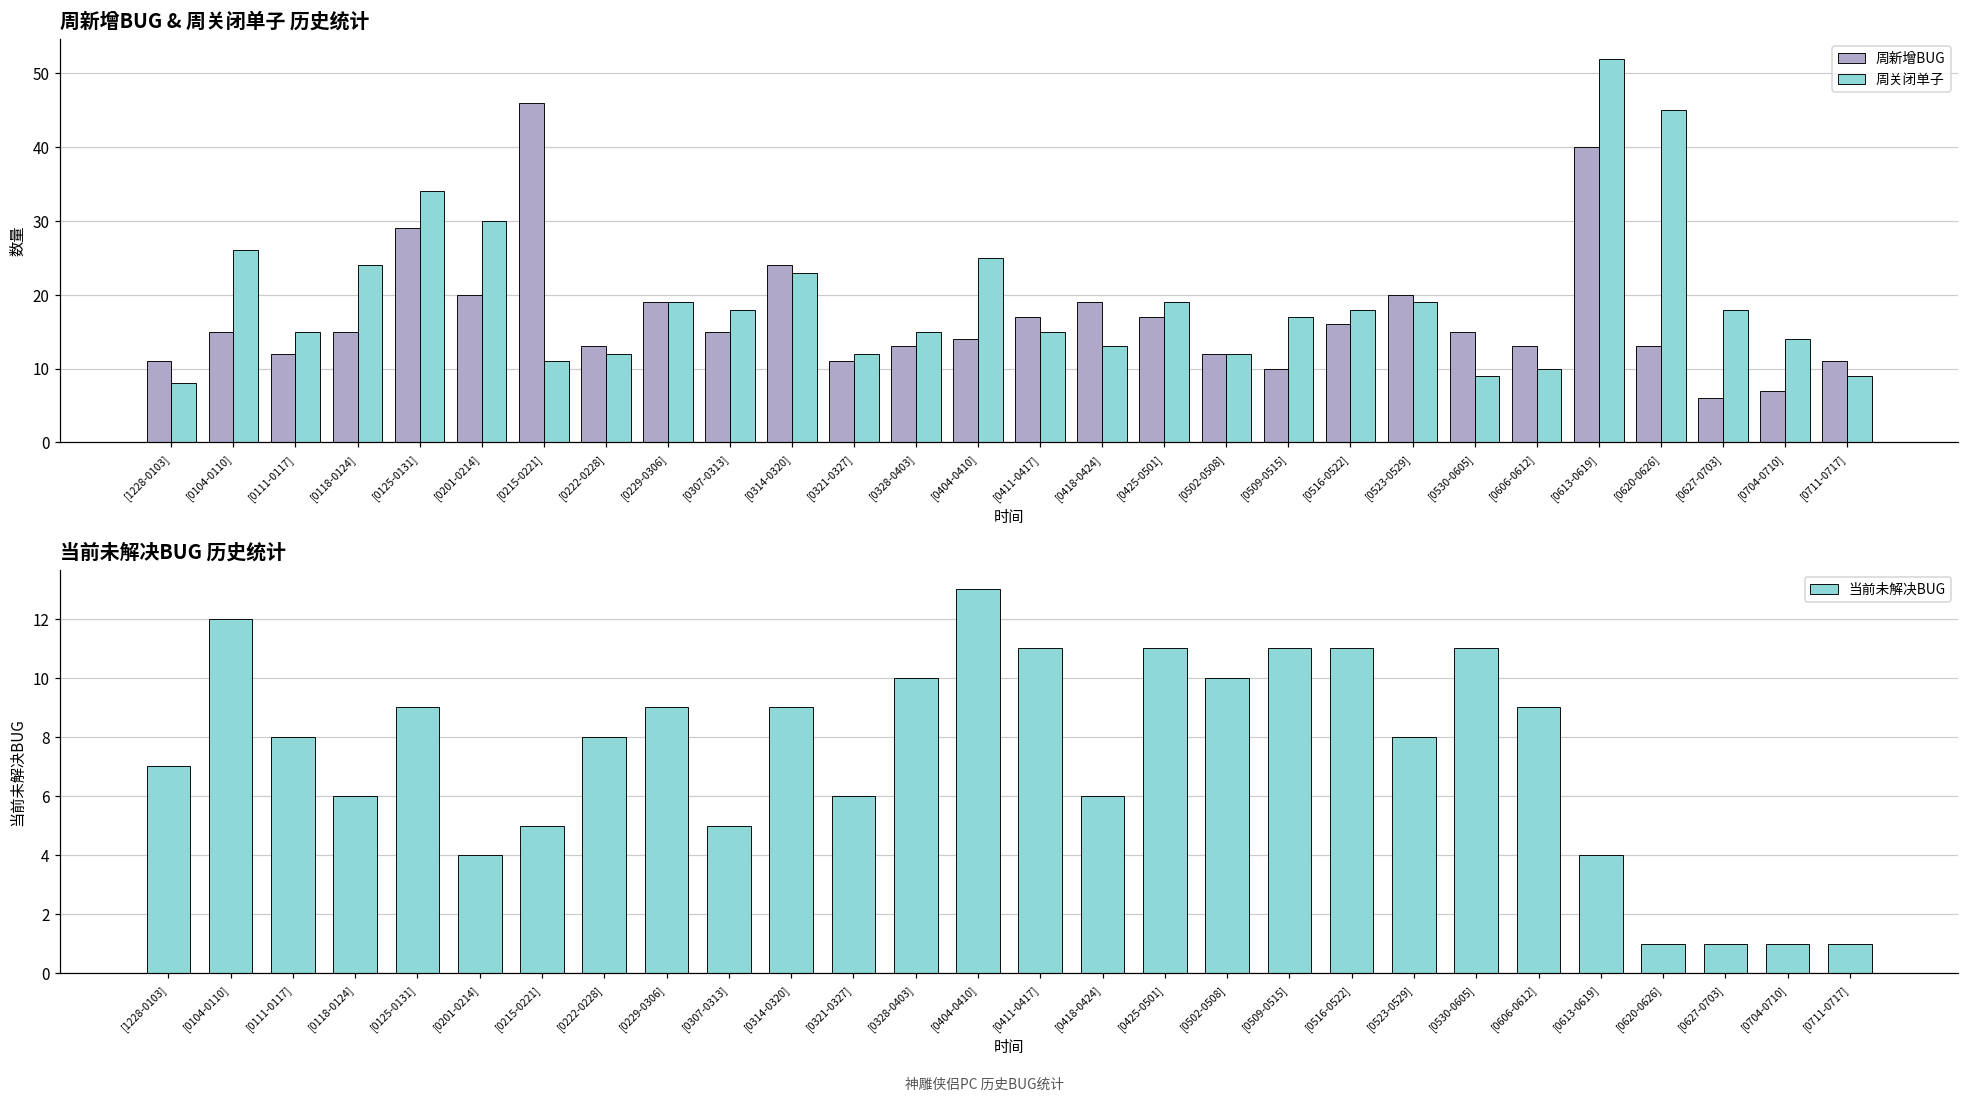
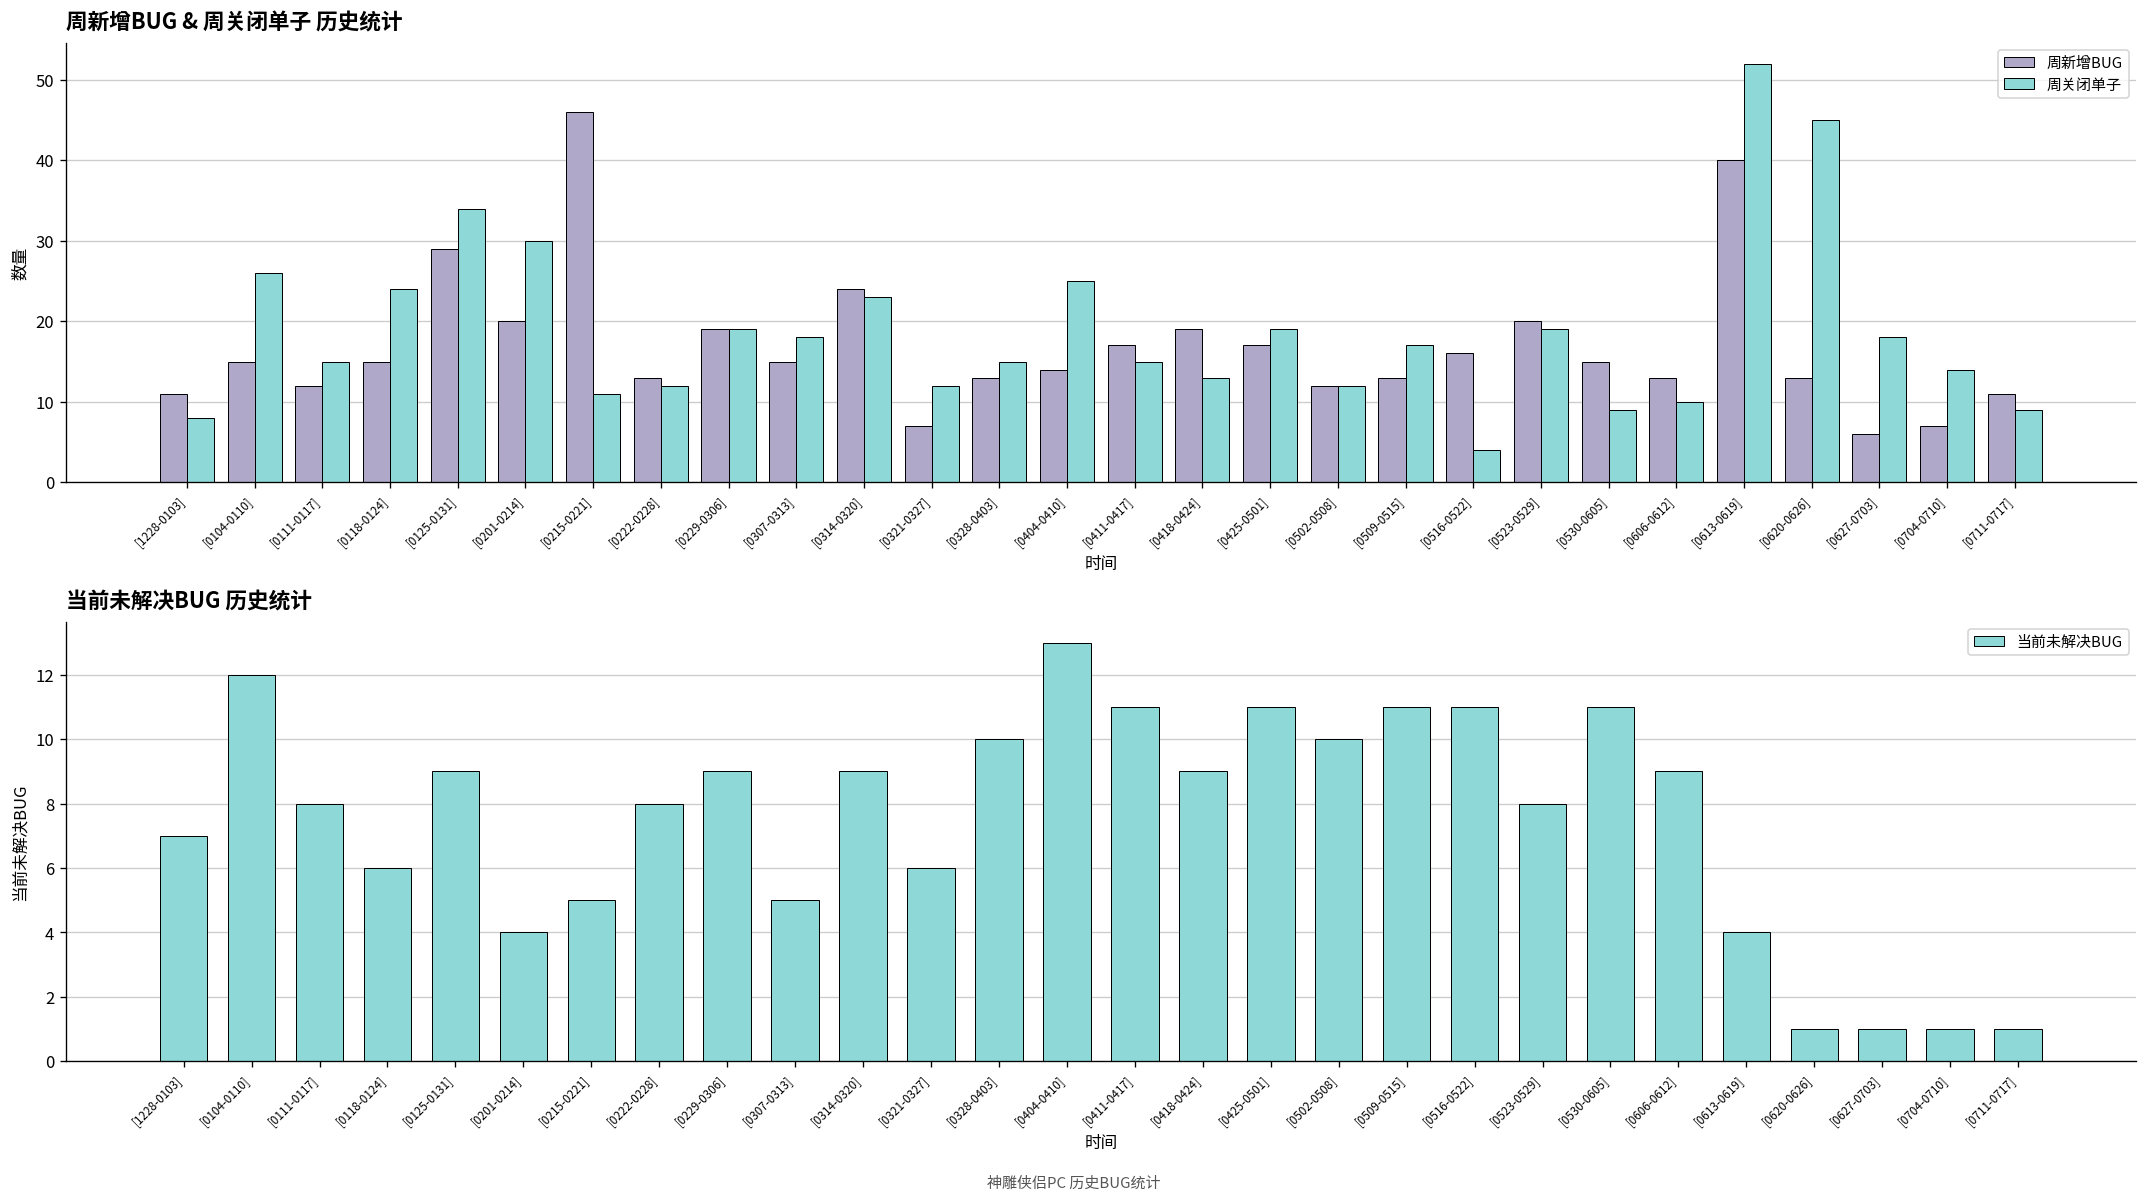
  {
    "周新增BUG & 周关闭单子 历史统计": {
      "周新增BUG": {
        "[1228-0103]": 11,
        "[0104-0110]": 15,
        "[0111-0117]": 12,
        "[0118-0124]": 15,
        "[0125-0131]": 29,
        "[0201-0214]": 20,
        "[0215-0221]": 46,
        "[0222-0228]": 13,
        "[0229-0306]": 19,
        "[0307-0313]": 15,
        "[0314-0320]": 24,
-       "[0321-0327]": 11,
+       "[0321-0327]": 7,
        "[0328-0403]": 13,
        "[0404-0410]": 14,
        "[0411-0417]": 17,
        "[0418-0424]": 19,
        "[0425-0501]": 17,
        "[0502-0508]": 12,
-       "[0509-0515]": 10,
+       "[0509-0515]": 13,
        "[0516-0522]": 16,
        "[0523-0529]": 20,
        "[0530-0605]": 15,
        "[0606-0612]": 13,
        "[0613-0619]": 40,
        "[0620-0626]": 13,
        "[0627-0703]": 6,
        "[0704-0710]": 7,
        "[0711-0717]": 11
      },
      "周关闭单子": {
        "[1228-0103]": 8,
        "[0104-0110]": 26,
        "[0111-0117]": 15,
        "[0118-0124]": 24,
        "[0125-0131]": 34,
        "[0201-0214]": 30,
        "[0215-0221]": 11,
        "[0222-0228]": 12,
        "[0229-0306]": 19,
        "[0307-0313]": 18,
        "[0314-0320]": 23,
        "[0321-0327]": 12,
        "[0328-0403]": 15,
        "[0404-0410]": 25,
        "[0411-0417]": 15,
        "[0418-0424]": 13,
        "[0425-0501]": 19,
        "[0502-0508]": 12,
        "[0509-0515]": 17,
-       "[0516-0522]": 18,
+       "[0516-0522]": 4,
        "[0523-0529]": 19,
        "[0530-0605]": 9,
        "[0606-0612]": 10,
        "[0613-0619]": 52,
        "[0620-0626]": 45,
        "[0627-0703]": 18,
        "[0704-0710]": 14,
        "[0711-0717]": 9
      }
    },
    "当前未解决BUG 历史统计": {
      "[1228-0103]": 7,
      "[0104-0110]": 12,
      "[0111-0117]": 8,
      "[0118-0124]": 6,
      "[0125-0131]": 9,
      "[0201-0214]": 4,
      "[0215-0221]": 5,
      "[0222-0228]": 8,
      "[0229-0306]": 9,
      "[0307-0313]": 5,
      "[0314-0320]": 9,
      "[0321-0327]": 6,
      "[0328-0403]": 10,
      "[0404-0410]": 13,
      "[0411-0417]": 11,
-     "[0418-0424]": 6,
+     "[0418-0424]": 9,
      "[0425-0501]": 11,
      "[0502-0508]": 10,
      "[0509-0515]": 11,
      "[0516-0522]": 11,
      "[0523-0529]": 8,
      "[0530-0605]": 11,
      "[0606-0612]": 9,
      "[0613-0619]": 4,
      "[0620-0626]": 1,
      "[0627-0703]": 1,
      "[0704-0710]": 1,
      "[0711-0717]": 1
    }
  }
